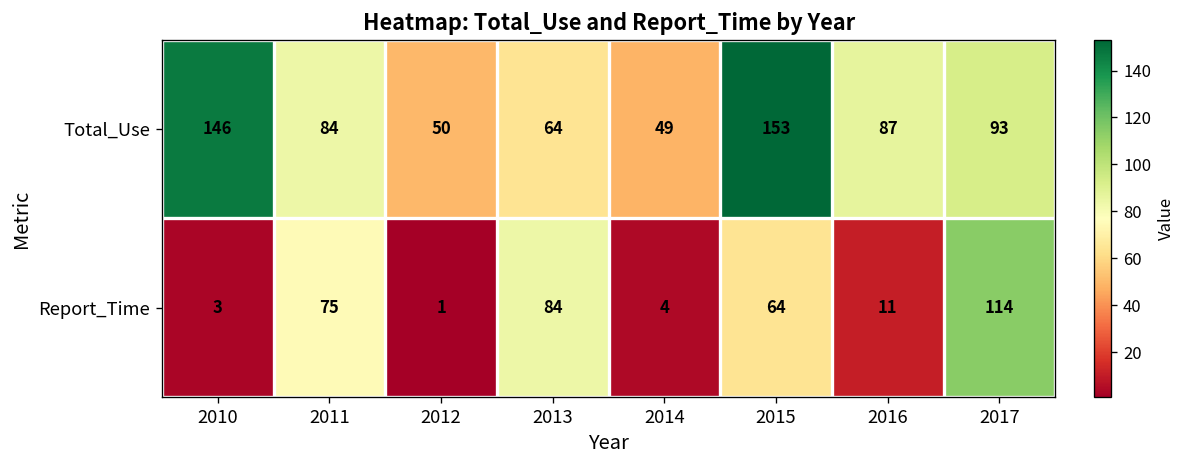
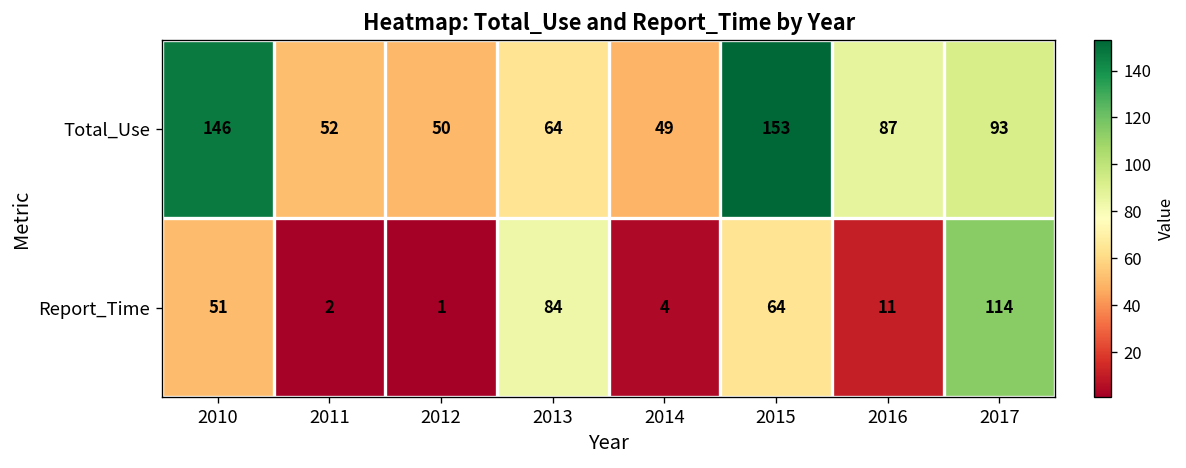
  {
    "Total_Use": {
      "2010": 146,
-     "2011": 84,
+     "2011": 52,
      "2012": 50,
      "2013": 64,
      "2014": 49,
      "2015": 153,
      "2016": 87,
      "2017": 93
    },
    "Report_Time": {
-     "2010": 3,
-     "2011": 75,
+     "2010": 51,
+     "2011": 2,
      "2012": 1,
      "2013": 84,
      "2014": 4,
      "2015": 64,
      "2016": 11,
      "2017": 114
    }
  }
